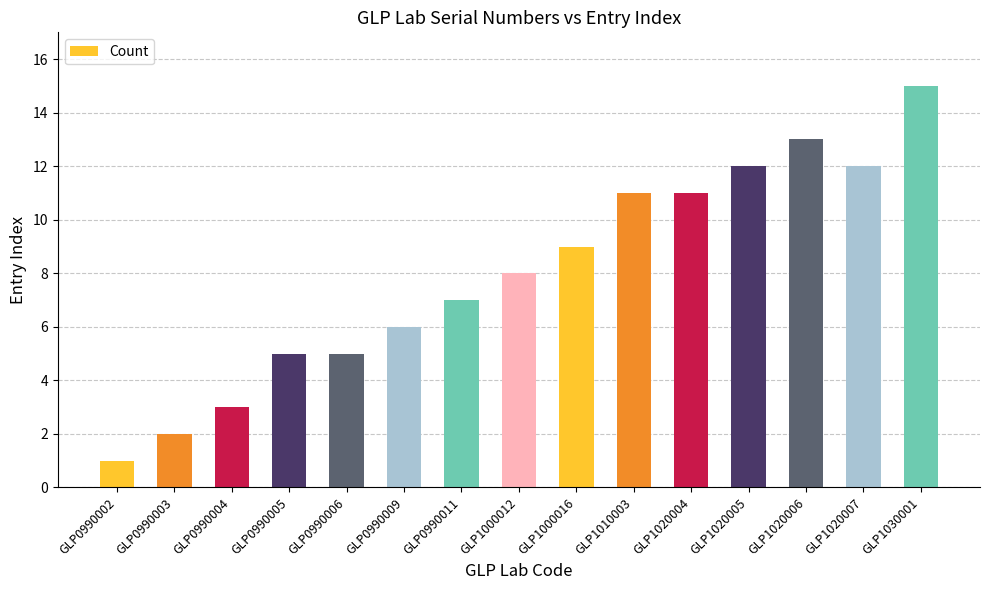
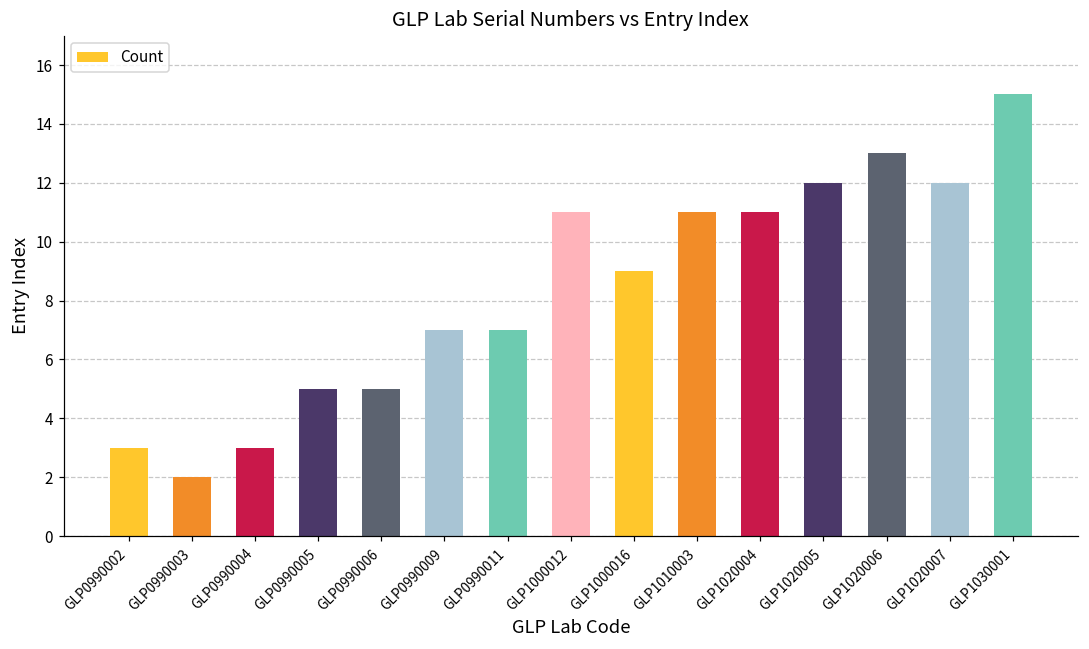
  {
-   "GLP0990002": 1,
+   "GLP0990002": 3,
    "GLP0990003": 2,
    "GLP0990004": 3,
    "GLP0990005": 5,
    "GLP0990006": 5,
-   "GLP0990009": 6,
+   "GLP0990009": 7,
    "GLP0990011": 7,
-   "GLP1000012": 8,
+   "GLP1000012": 11,
    "GLP1000016": 9,
    "GLP1010003": 11,
    "GLP1020004": 11,
    "GLP1020005": 12,
    "GLP1020006": 13,
    "GLP1020007": 12,
    "GLP1030001": 15
  }
